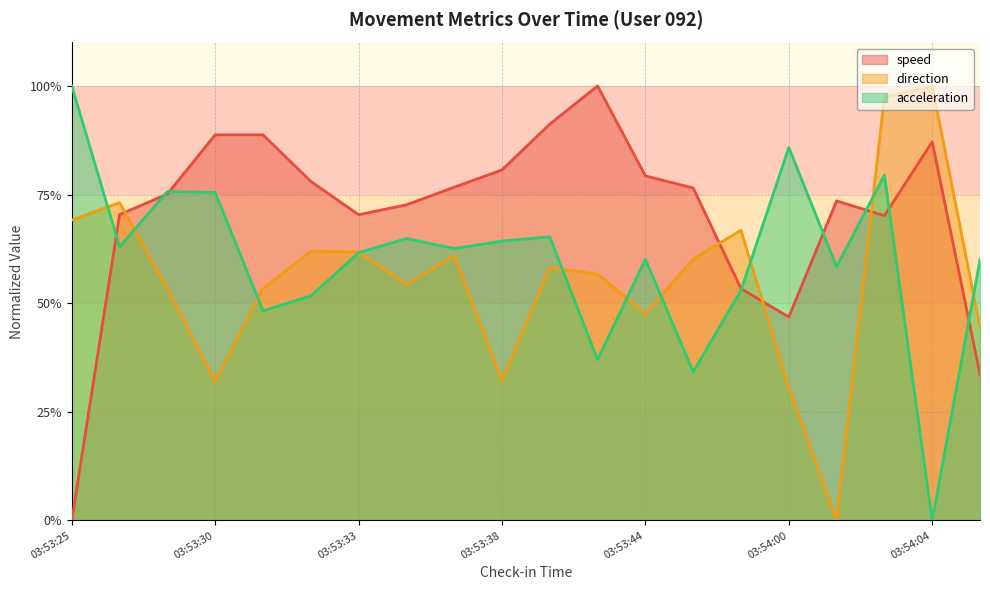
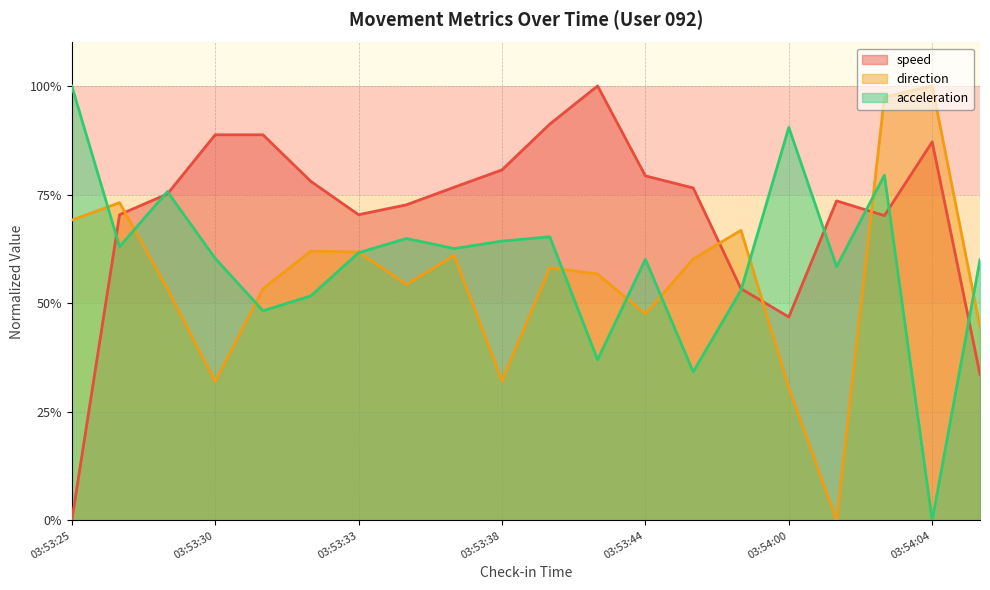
  {
    "speed": {
      "03:53:25": "0%",
      "03:53:30": "89%",
      "03:53:33": "70%",
      "03:53:38": "81%",
      "03:53:44": "79%",
      "03:54:00": "47%",
      "03:54:04": "87%"
    },
    "direction": {
      "03:53:25": "69%",
      "03:53:30": "32%",
      "03:53:38": "32%",
      "03:53:44": "48%",
      "03:54:00": "31%"
    },
    "acceleration": {
      "03:53:25": "100%",
-     "03:53:30": "75%",
+     "03:53:30": "60%",
      "03:53:38": "64%",
      "03:53:44": "60%",
-     "03:54:00": "86%",
+     "03:54:00": "90%",
      "03:54:04": "0%"
    }
  }
